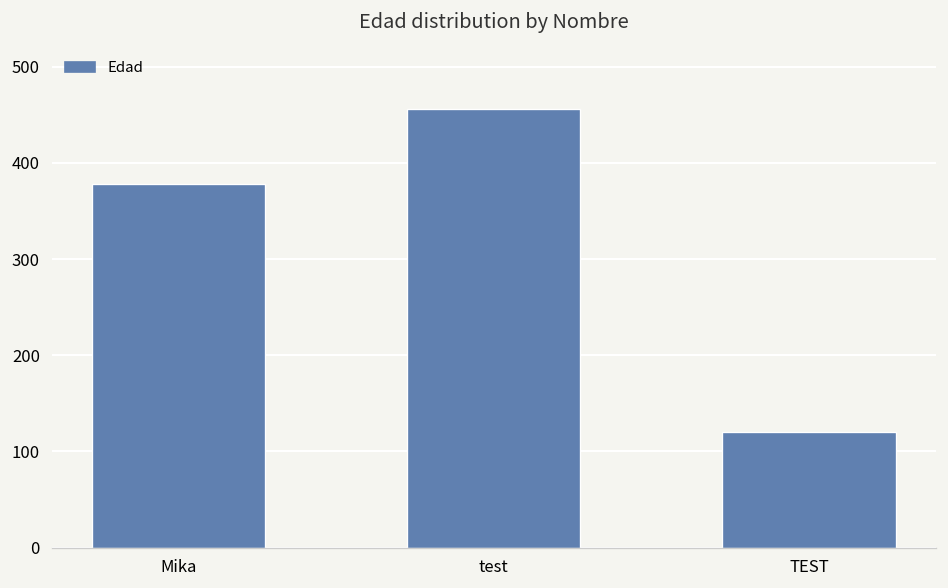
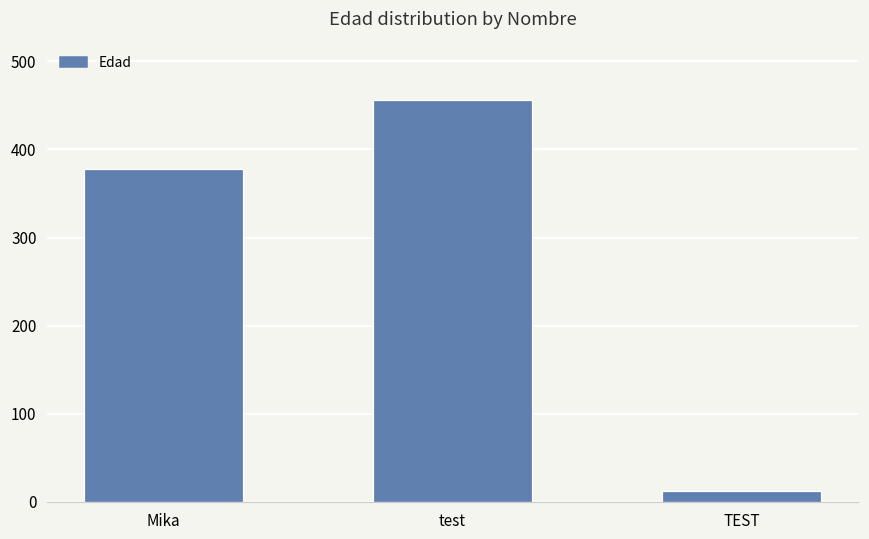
  {
    "Mika": 380,
    "test": 460,
-   "TEST": 120
+   "TEST": 10
  }
